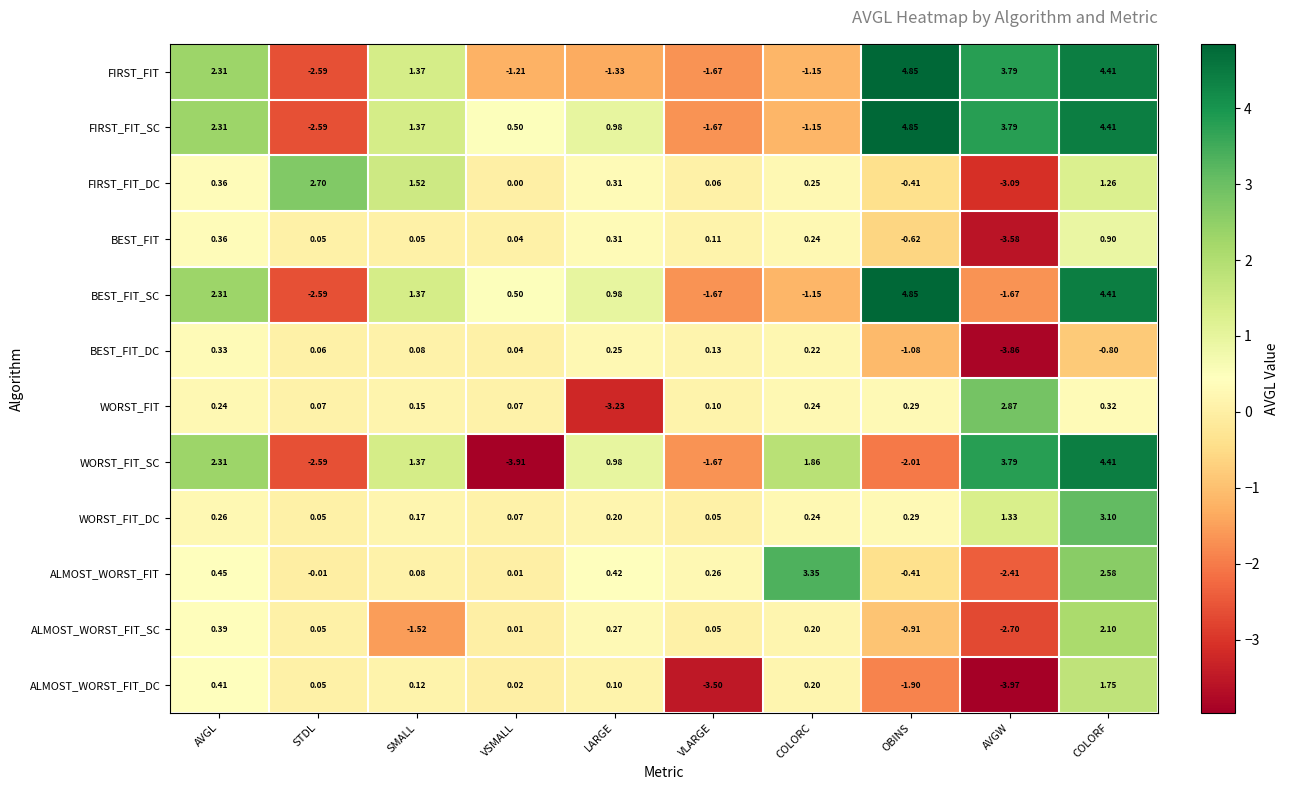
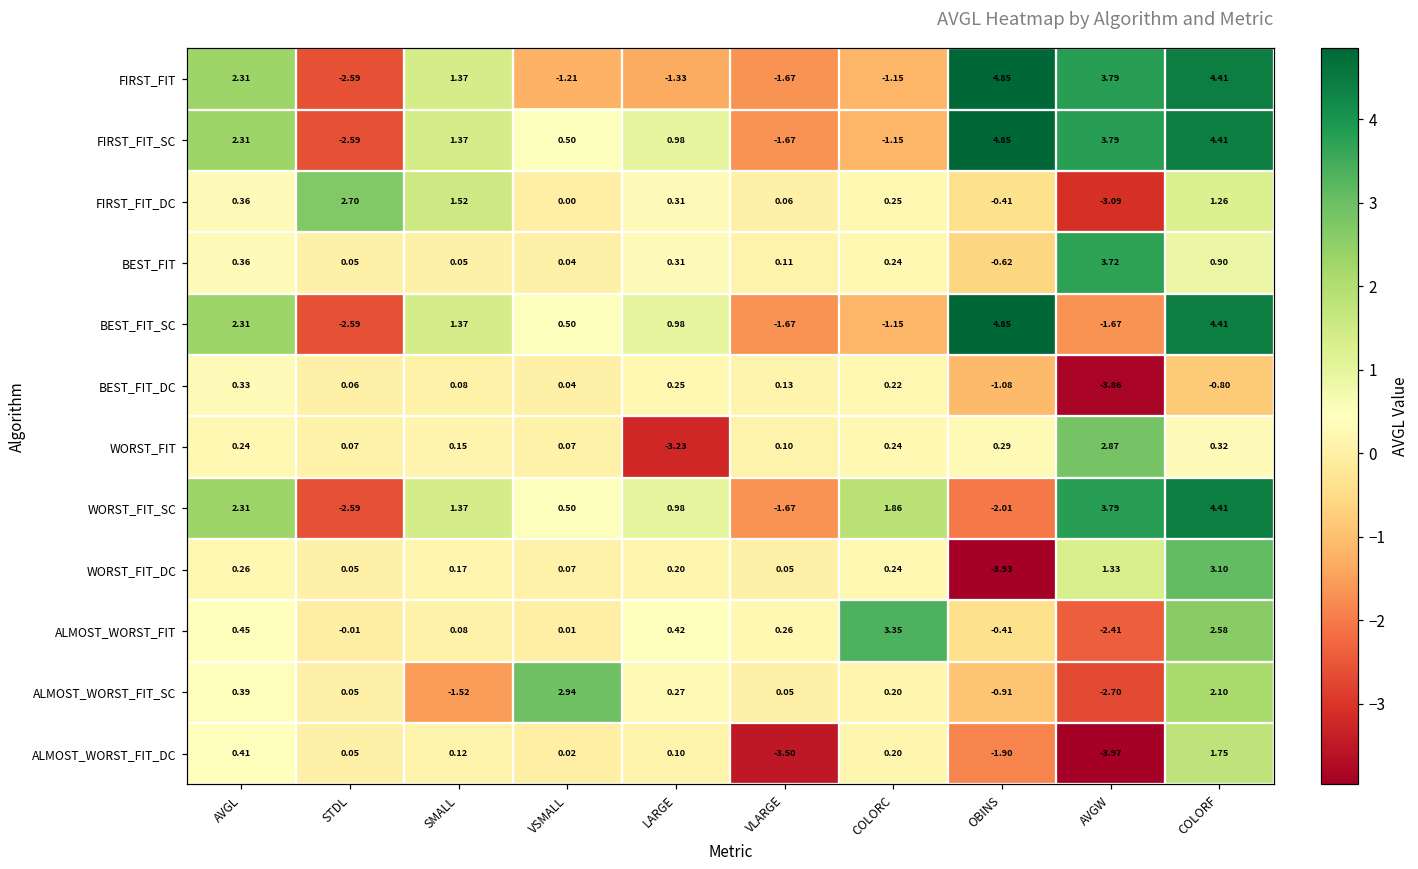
  {
    "FIRST_FIT": {
      "AVGL": 2.31,
      "STDL": -2.59,
      "SMALL": 1.37,
      "VSMALL": -1.21,
      "LARGE": -1.33,
      "VLARGE": -1.67,
      "COLORC": -1.15,
      "OBINS": 4.85,
      "AVGW": 3.79,
      "COLORF": 4.41
    },
    "FIRST_FIT_SC": {
      "AVGL": 2.31,
      "STDL": -2.59,
      "SMALL": 1.37,
      "VSMALL": 0.50,
      "LARGE": 0.98,
      "VLARGE": -1.67,
      "COLORC": -1.15,
      "OBINS": 4.85,
      "AVGW": 3.79,
      "COLORF": 4.41
    },
    "FIRST_FIT_DC": {
      "AVGL": 0.36,
      "STDL": 2.70,
      "SMALL": 1.52,
      "VSMALL": 0.00,
      "LARGE": 0.31,
      "VLARGE": 0.06,
      "COLORC": 0.25,
      "OBINS": -0.41,
      "AVGW": -3.09,
      "COLORF": 1.26
    },
    "BEST_FIT": {
      "AVGL": 0.36,
      "STDL": 0.05,
      "SMALL": 0.05,
      "VSMALL": 0.04,
      "LARGE": 0.31,
      "VLARGE": 0.11,
      "COLORC": 0.24,
      "OBINS": -0.62,
-     "AVGW": -3.58,
+     "AVGW": 3.72,
      "COLORF": 0.90
    },
    "BEST_FIT_SC": {
      "AVGL": 2.31,
      "STDL": -2.59,
      "SMALL": 1.37,
      "VSMALL": 0.50,
      "LARGE": 0.98,
      "VLARGE": -1.67,
      "COLORC": -1.15,
      "OBINS": 4.85,
      "AVGW": -1.67,
      "COLORF": 4.41
    },
    "BEST_FIT_DC": {
      "AVGL": 0.33,
      "STDL": 0.06,
      "SMALL": 0.08,
      "VSMALL": 0.04,
      "LARGE": 0.25,
      "VLARGE": 0.13,
      "COLORC": 0.22,
      "OBINS": -1.08,
      "AVGW": -3.86,
      "COLORF": -0.80
    },
    "WORST_FIT": {
      "AVGL": 0.24,
      "STDL": 0.07,
      "SMALL": 0.15,
      "VSMALL": 0.07,
      "LARGE": -3.23,
      "VLARGE": 0.10,
      "COLORC": 0.24,
      "OBINS": 0.29,
      "AVGW": 2.87,
      "COLORF": 0.32
    },
    "WORST_FIT_SC": {
      "AVGL": 2.31,
      "STDL": -2.59,
      "SMALL": 1.37,
-     "VSMALL": -3.91,
+     "VSMALL": 0.50,
      "LARGE": 0.98,
      "VLARGE": -1.67,
      "COLORC": 1.86,
      "OBINS": -2.01,
      "AVGW": 3.79,
      "COLORF": 4.41
    },
    "WORST_FIT_DC": {
      "AVGL": 0.26,
      "STDL": 0.05,
      "SMALL": 0.17,
      "VSMALL": 0.07,
      "LARGE": 0.20,
      "VLARGE": 0.05,
      "COLORC": 0.24,
-     "OBINS": 0.29,
+     "OBINS": -3.93,
      "AVGW": 1.33,
      "COLORF": 3.10
    },
    "ALMOST_WORST_FIT": {
      "AVGL": 0.45,
      "STDL": -0.01,
      "SMALL": 0.08,
      "VSMALL": 0.01,
      "LARGE": 0.42,
      "VLARGE": 0.26,
      "COLORC": 3.35,
      "OBINS": -0.41,
      "AVGW": -2.41,
      "COLORF": 2.58
    },
    "ALMOST_WORST_FIT_SC": {
      "AVGL": 0.39,
      "STDL": 0.05,
      "SMALL": -1.52,
-     "VSMALL": 0.01,
+     "VSMALL": 2.94,
      "LARGE": 0.27,
      "VLARGE": 0.05,
      "COLORC": 0.20,
      "OBINS": -0.91,
      "AVGW": -2.70,
      "COLORF": 2.10
    },
    "ALMOST_WORST_FIT_DC": {
      "AVGL": 0.41,
      "STDL": 0.05,
      "SMALL": 0.12,
      "VSMALL": 0.02,
      "LARGE": 0.10,
      "VLARGE": -3.50,
      "COLORC": 0.20,
      "OBINS": -1.90,
      "AVGW": -3.97,
      "COLORF": 1.75
    }
  }
